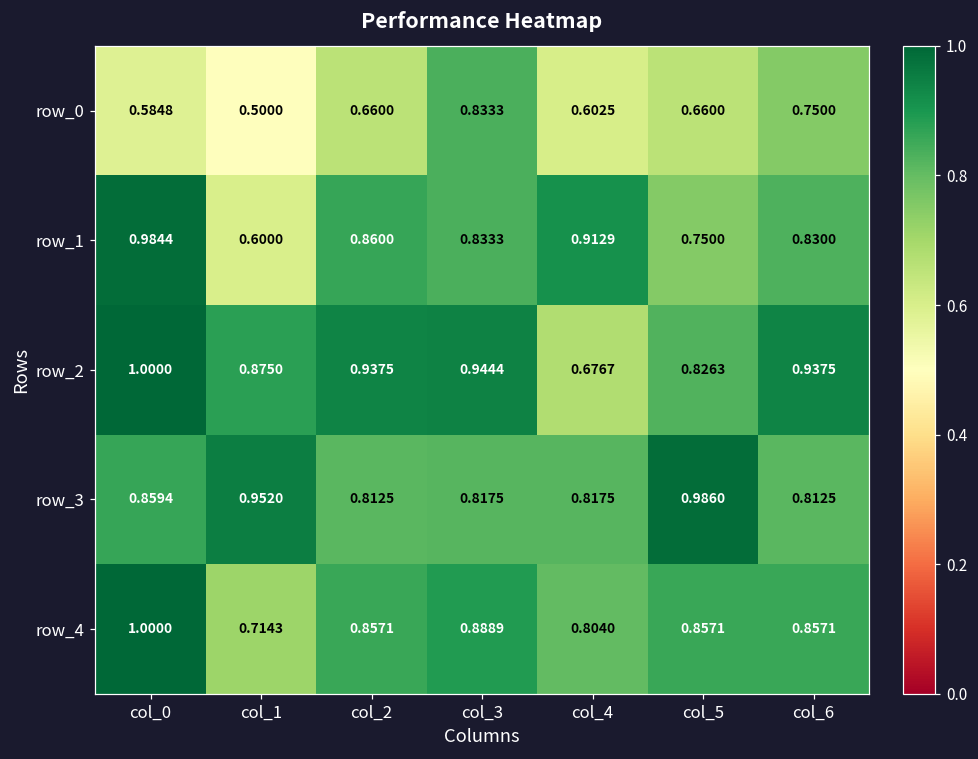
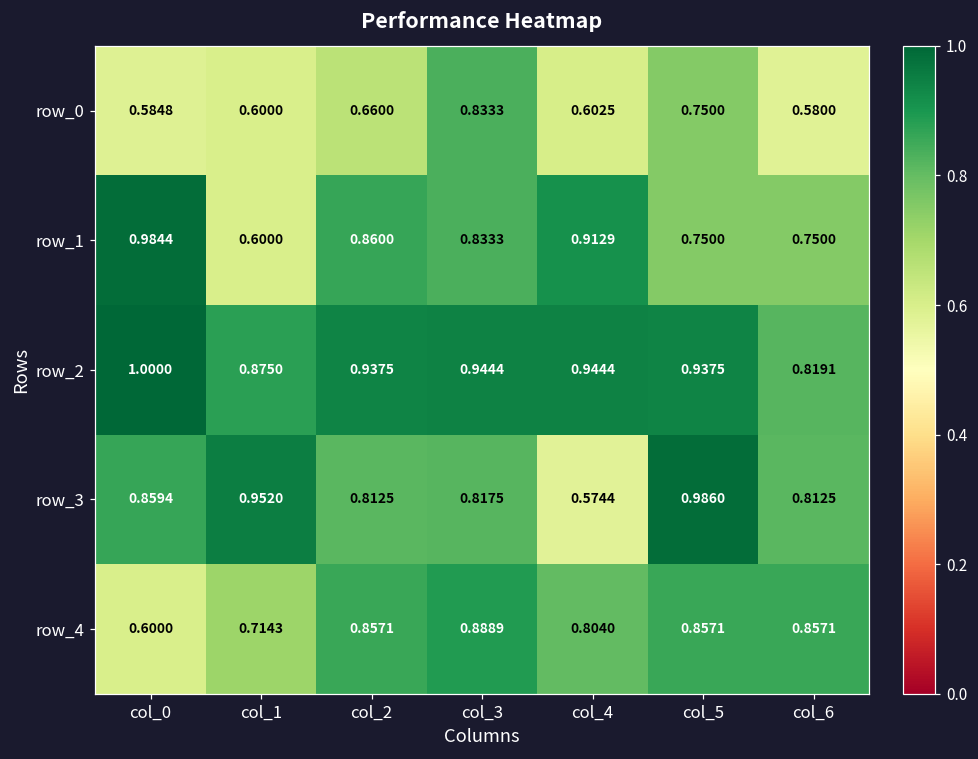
  {
    "row_0": {
      "col_0": 0.5848,
-     "col_1": 0.5000,
+     "col_1": 0.6000,
      "col_2": 0.6600,
      "col_3": 0.8333,
      "col_4": 0.6025,
-     "col_5": 0.6600,
-     "col_6": 0.7500
+     "col_5": 0.7500,
+     "col_6": 0.5800
    },
    "row_1": {
      "col_0": 0.9844,
      "col_1": 0.6000,
      "col_2": 0.8600,
      "col_3": 0.8333,
      "col_4": 0.9129,
      "col_5": 0.7500,
-     "col_6": 0.8300
+     "col_6": 0.7500
    },
    "row_2": {
      "col_0": 1.0000,
      "col_1": 0.8750,
      "col_2": 0.9375,
      "col_3": 0.9444,
-     "col_4": 0.6767,
-     "col_5": 0.8263,
-     "col_6": 0.9375
+     "col_4": 0.9444,
+     "col_5": 0.9375,
+     "col_6": 0.8191
    },
    "row_3": {
      "col_0": 0.8594,
      "col_1": 0.9520,
      "col_2": 0.8125,
      "col_3": 0.8175,
-     "col_4": 0.8175,
+     "col_4": 0.5744,
      "col_5": 0.9860,
      "col_6": 0.8125
    },
    "row_4": {
-     "col_0": 1.0000,
+     "col_0": 0.6000,
      "col_1": 0.7143,
      "col_2": 0.8571,
      "col_3": 0.8889,
      "col_4": 0.8040,
      "col_5": 0.8571,
      "col_6": 0.8571
    }
  }
